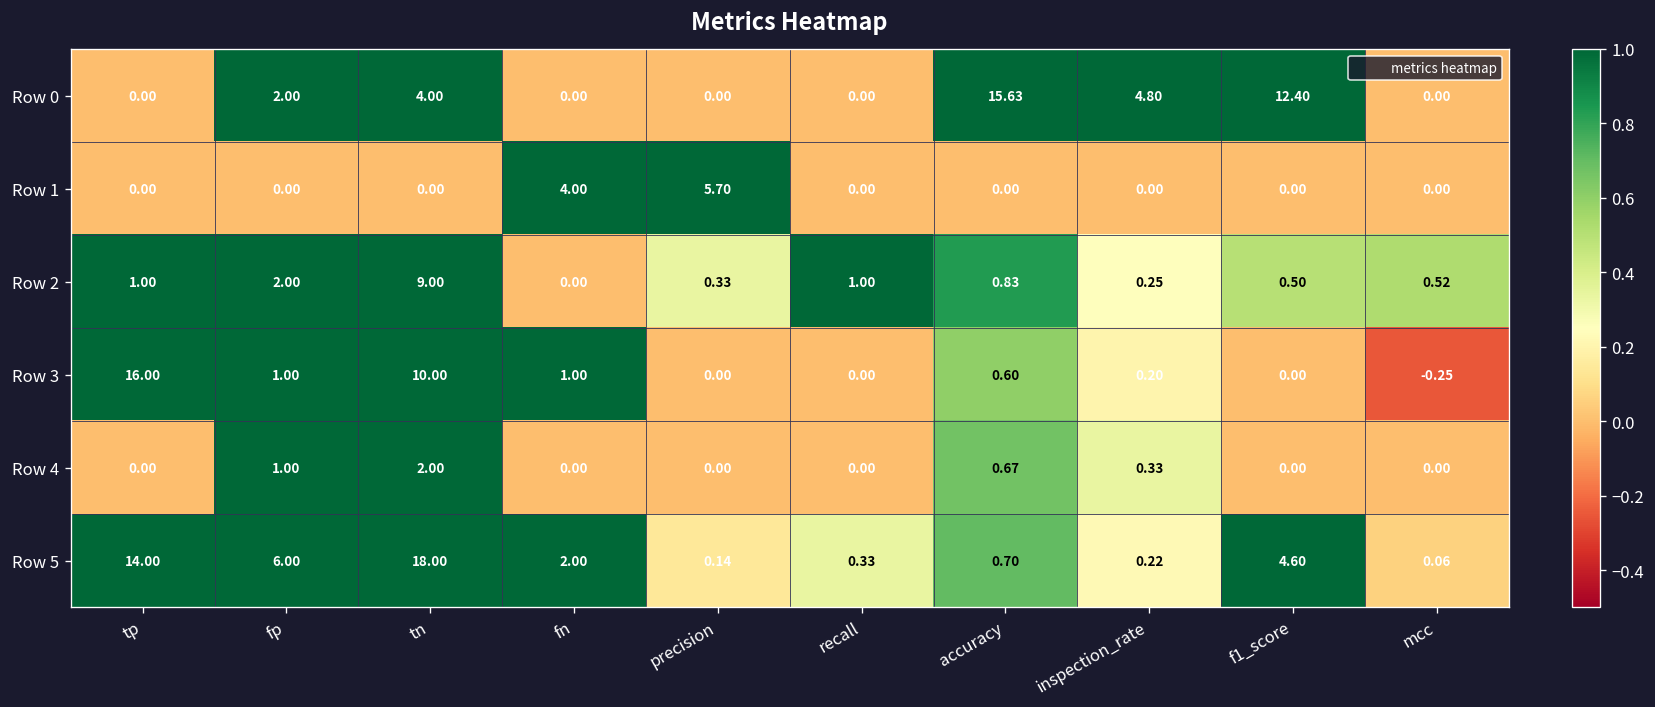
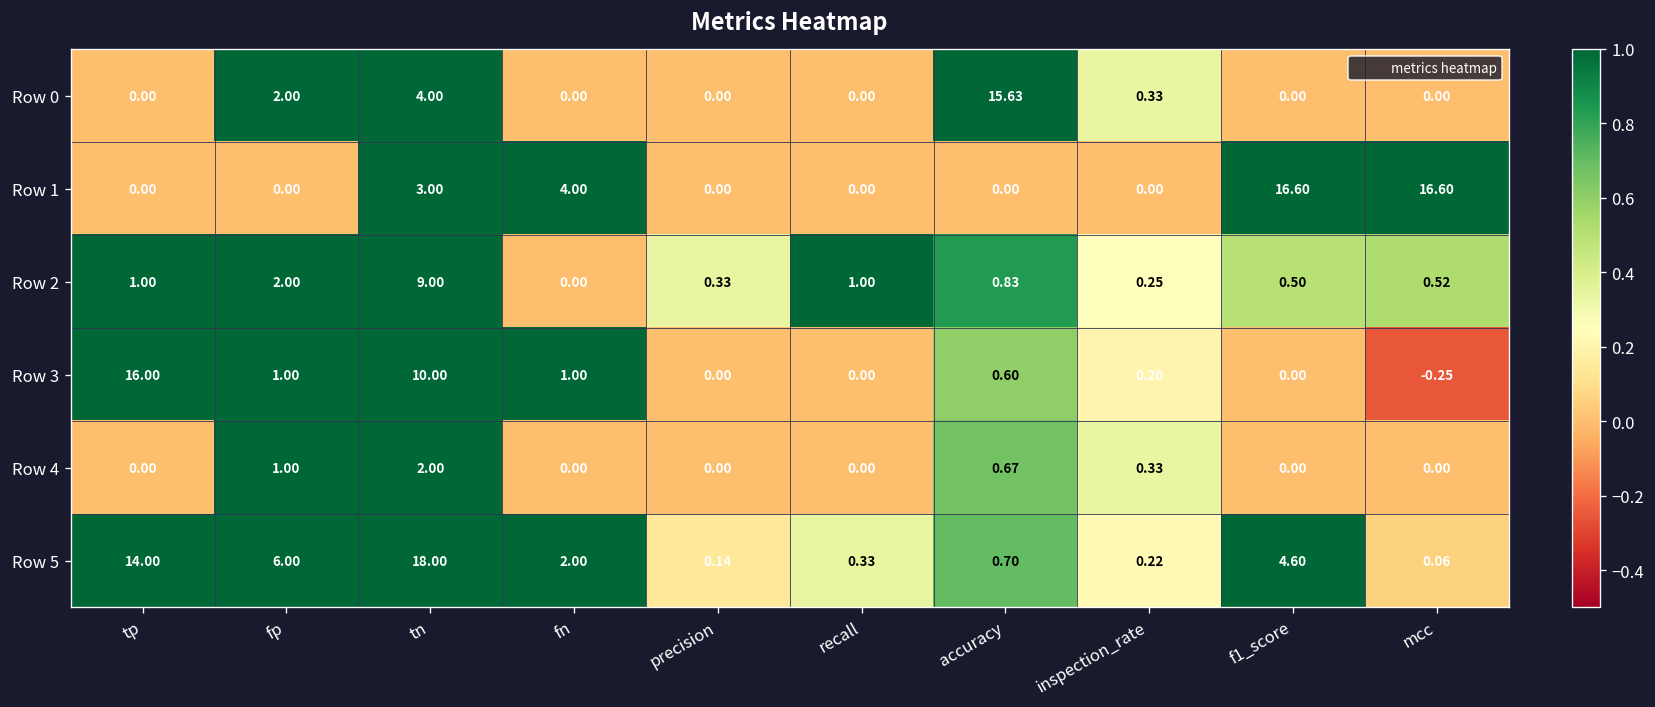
  {
    "Row 0": {
      "tp": 0.00,
      "fp": 2.00,
      "tn": 4.00,
      "fn": 0.00,
      "precision": 0.00,
      "recall": 0.00,
      "accuracy": 15.63,
-     "inspection_rate": 4.80,
-     "f1_score": 12.40,
+     "inspection_rate": 0.33,
+     "f1_score": 0.00,
      "mcc": 0.00
    },
    "Row 1": {
      "tp": 0.00,
      "fp": 0.00,
-     "tn": 0.00,
+     "tn": 3.00,
      "fn": 4.00,
-     "precision": 5.70,
+     "precision": 0.00,
      "recall": 0.00,
      "accuracy": 0.00,
      "inspection_rate": 0.00,
-     "f1_score": 0.00,
-     "mcc": 0.00
+     "f1_score": 16.60,
+     "mcc": 16.60
    },
    "Row 2": {
      "tp": 1.00,
      "fp": 2.00,
      "tn": 9.00,
      "fn": 0.00,
      "precision": 0.33,
      "recall": 1.00,
      "accuracy": 0.83,
      "inspection_rate": 0.25,
      "f1_score": 0.50,
      "mcc": 0.52
    },
    "Row 3": {
      "tp": 16.00,
      "fp": 1.00,
      "tn": 10.00,
      "fn": 1.00,
      "precision": 0.00,
      "recall": 0.00,
      "accuracy": 0.60,
      "inspection_rate": 0.20,
      "f1_score": 0.00,
      "mcc": -0.25
    },
    "Row 4": {
      "tp": 0.00,
      "fp": 1.00,
      "tn": 2.00,
      "fn": 0.00,
      "precision": 0.00,
      "recall": 0.00,
      "accuracy": 0.67,
      "inspection_rate": 0.33,
      "f1_score": 0.00,
      "mcc": 0.00
    },
    "Row 5": {
      "tp": 14.00,
      "fp": 6.00,
      "tn": 18.00,
      "fn": 2.00,
      "precision": 0.14,
      "recall": 0.33,
      "accuracy": 0.70,
      "inspection_rate": 0.22,
      "f1_score": 4.60,
      "mcc": 0.06
    }
  }
